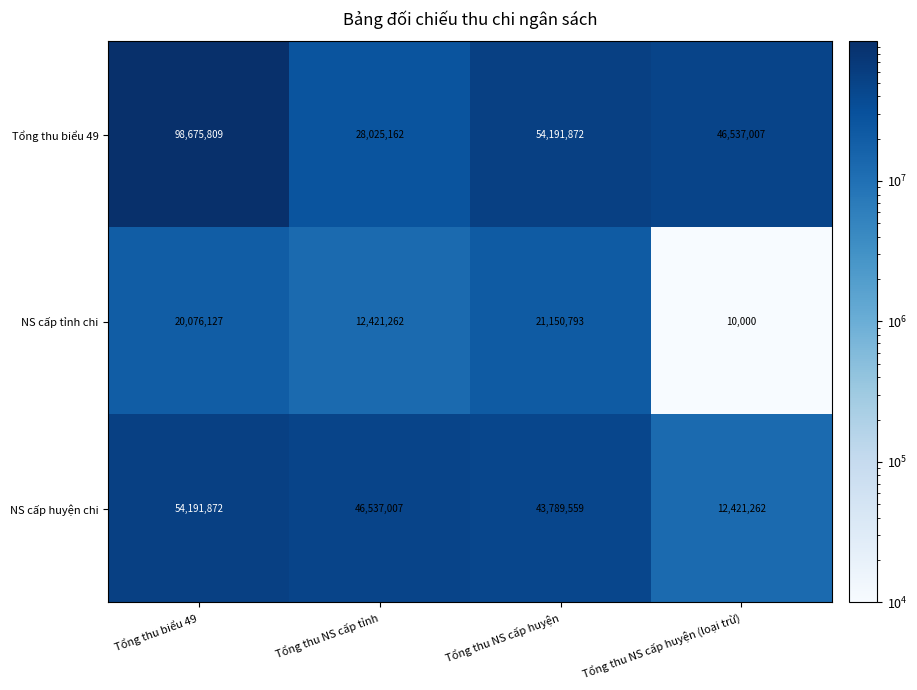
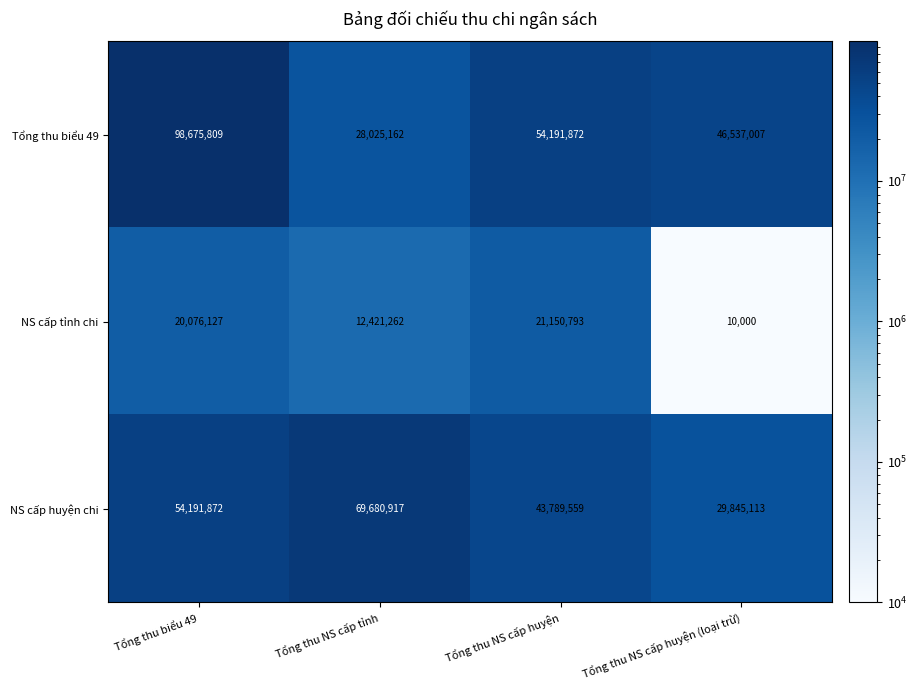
  {
    "Tổng thu biểu 49": {
      "Tổng thu biểu 49": "98,675,809",
      "Tổng thu NS cấp tỉnh": "28,025,162",
      "Tổng thu NS cấp huyện": "54,191,872",
      "Tổng thu NS cấp huyện (loại trừ)": "46,537,007"
    },
    "NS cấp tỉnh chi": {
      "Tổng thu biểu 49": "20,076,127",
      "Tổng thu NS cấp tỉnh": "12,421,262",
      "Tổng thu NS cấp huyện": "21,150,793",
      "Tổng thu NS cấp huyện (loại trừ)": "10,000"
    },
    "NS cấp huyện chi": {
      "Tổng thu biểu 49": "54,191,872",
-     "Tổng thu NS cấp tỉnh": "46,537,007",
+     "Tổng thu NS cấp tỉnh": "69,680,917",
      "Tổng thu NS cấp huyện": "43,789,559",
-     "Tổng thu NS cấp huyện (loại trừ)": "12,421,262"
+     "Tổng thu NS cấp huyện (loại trừ)": "29,845,113"
    }
  }
